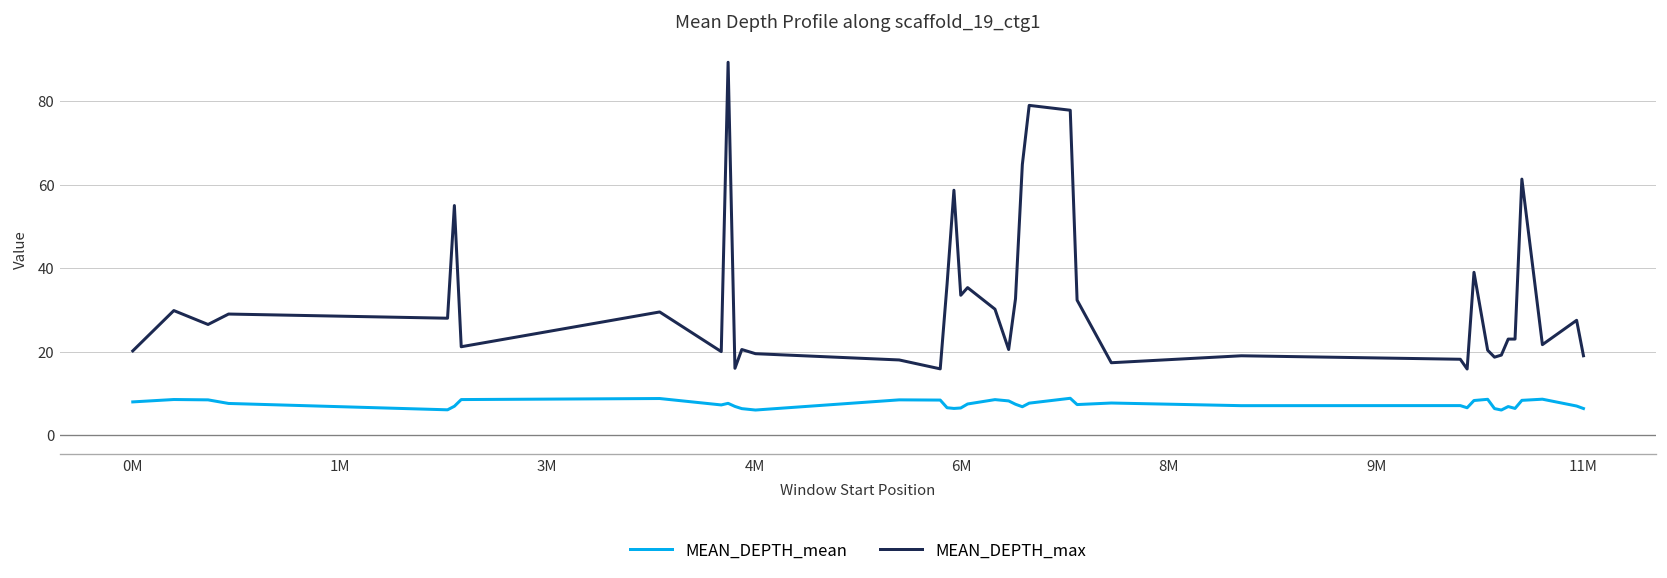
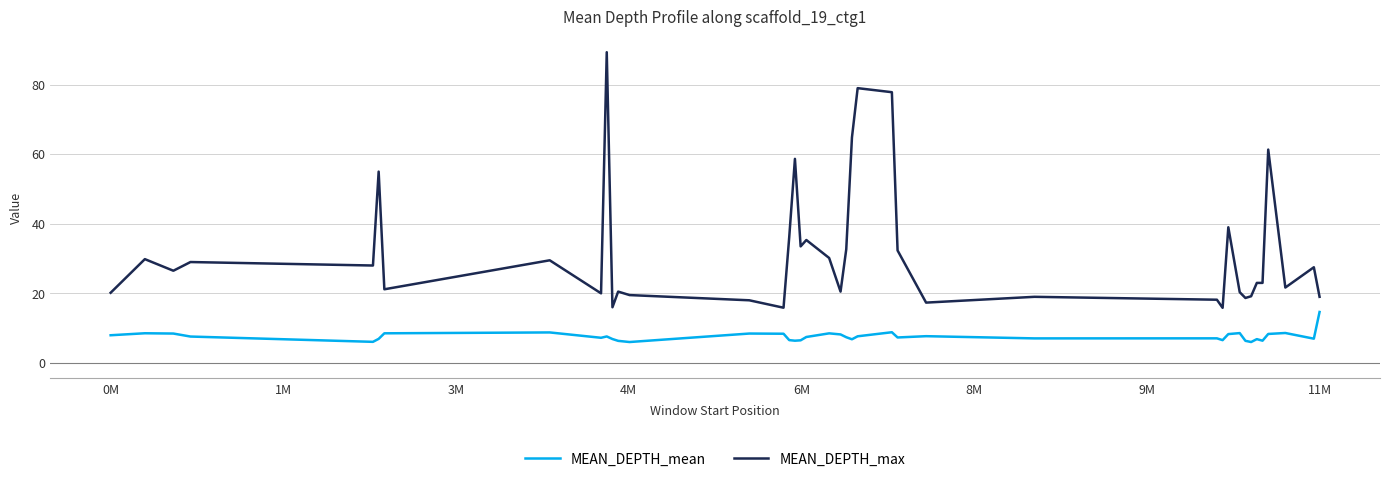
  {
    "MEAN_DEPTH_mean": {
      "0M": 8,
-     "11M": 6
+     "11M": 15
    },
    "MEAN_DEPTH_max": {
      "0M": 20,
      "11M": 19
    }
  }
